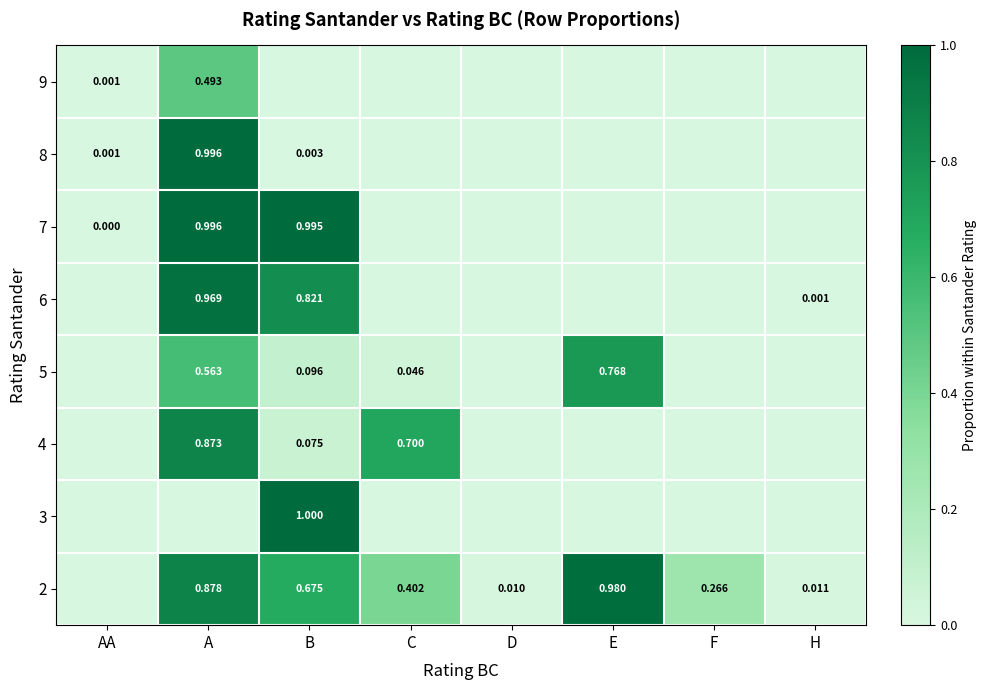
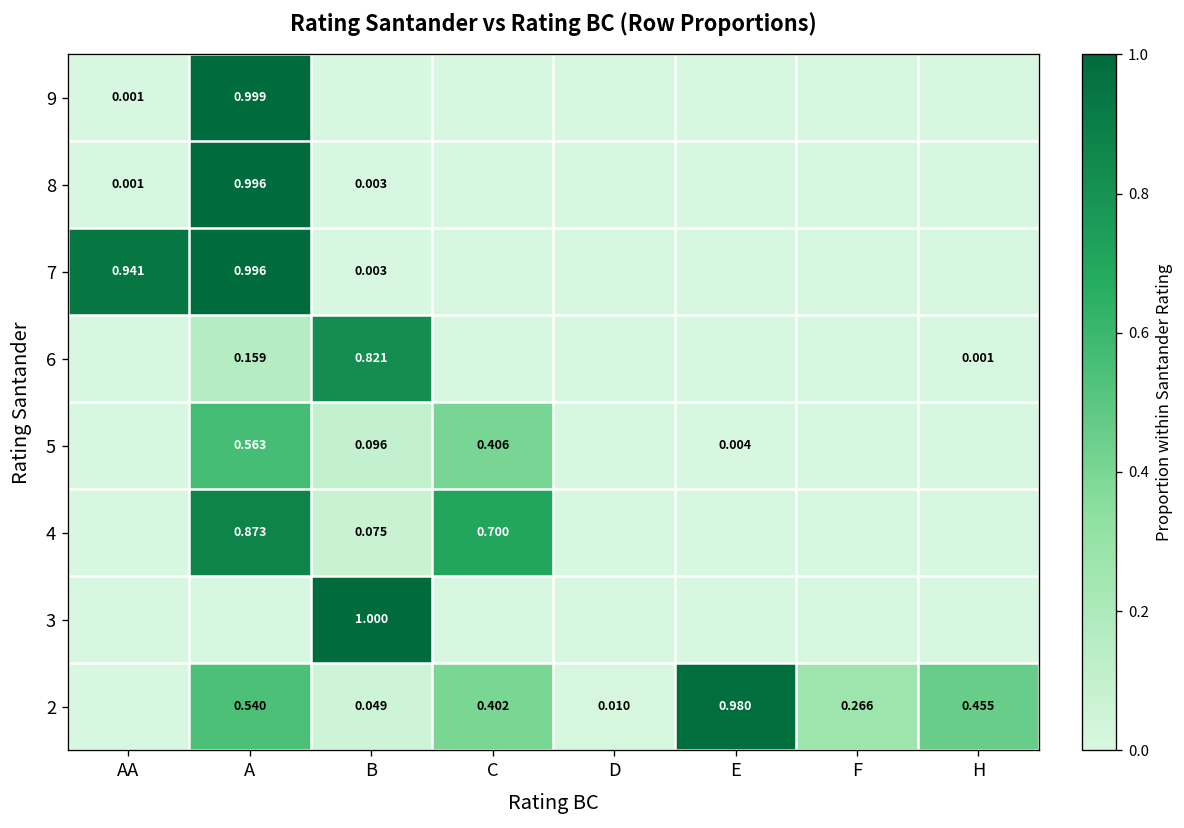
  {
    "9": {
      "AA": 0.001,
-     "A": 0.493
+     "A": 0.999
    },
    "8": {
      "AA": 0.001,
      "A": 0.996,
      "B": 0.003
    },
    "7": {
-     "AA": 0.000,
+     "AA": 0.941,
      "A": 0.996,
-     "B": 0.995
+     "B": 0.003
    },
    "6": {
-     "A": 0.969,
+     "A": 0.159,
      "B": 0.821,
      "H": 0.001
    },
    "5": {
      "A": 0.563,
      "B": 0.096,
-     "C": 0.046,
-     "E": 0.768
+     "C": 0.406,
+     "E": 0.004
    },
    "4": {
      "A": 0.873,
      "B": 0.075,
      "C": 0.700
    },
    "3": {
      "B": 1.000
    },
    "2": {
-     "A": 0.878,
-     "B": 0.675,
+     "A": 0.540,
+     "B": 0.049,
      "C": 0.402,
      "D": 0.010,
      "E": 0.980,
      "F": 0.266,
-     "H": 0.011
+     "H": 0.455
    }
  }
